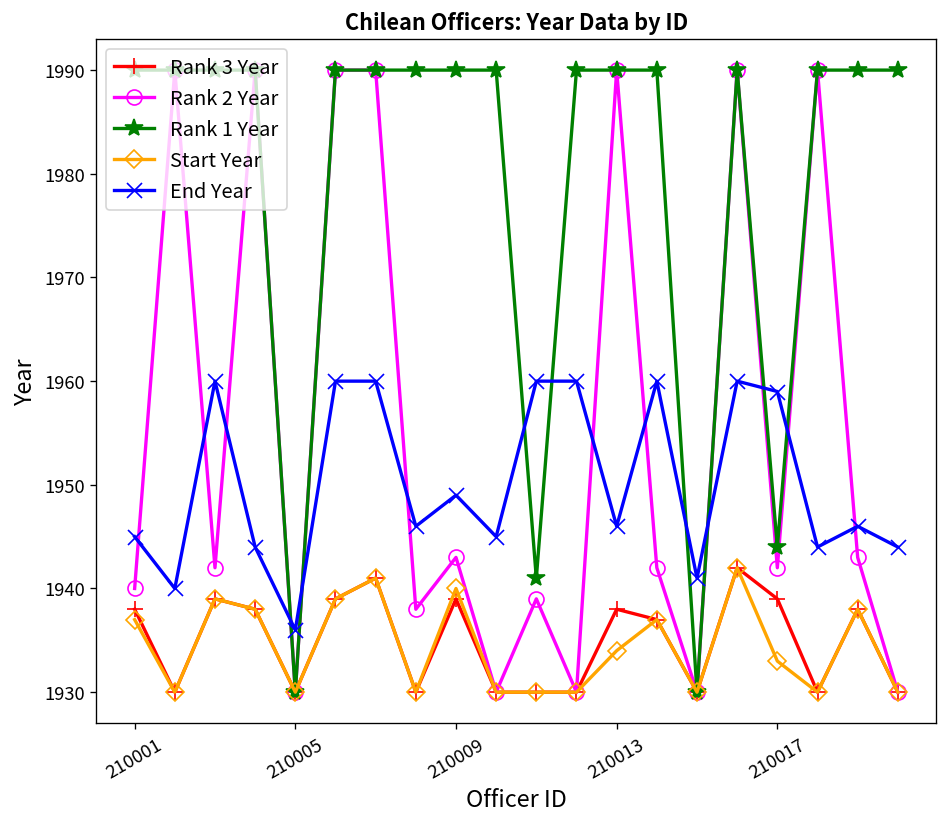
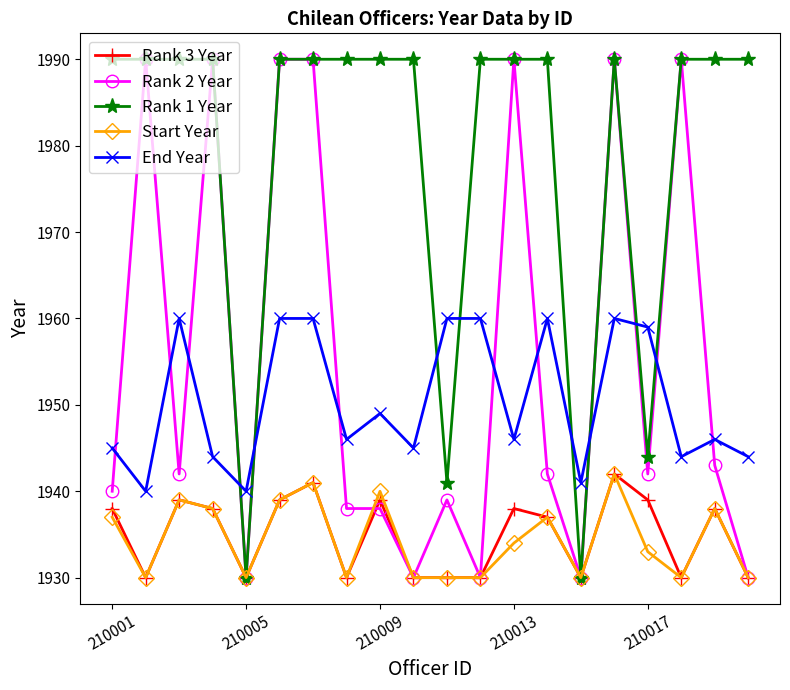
  {
    "Rank 3 Year": {
      "210001": 1938,
      "210009": 1939,
      "210013": 1938,
      "210017": 1939
    },
    "Rank 2 Year": {
      "210001": 1940,
-     "210009": 1943,
+     "210009": 1938,
      "210017": 1942
    },
    "Rank 1 Year": {
      "210009": 1990,
      "210017": 1944
    },
    "Start Year": {
      "210001": 1937,
      "210009": 1940,
      "210013": 1934,
      "210017": 1933
    },
    "End Year": {
      "210001": 1945,
-     "210005": 1936,
+     "210005": 1940,
      "210009": 1949,
      "210013": 1946,
      "210017": 1959
    }
  }
